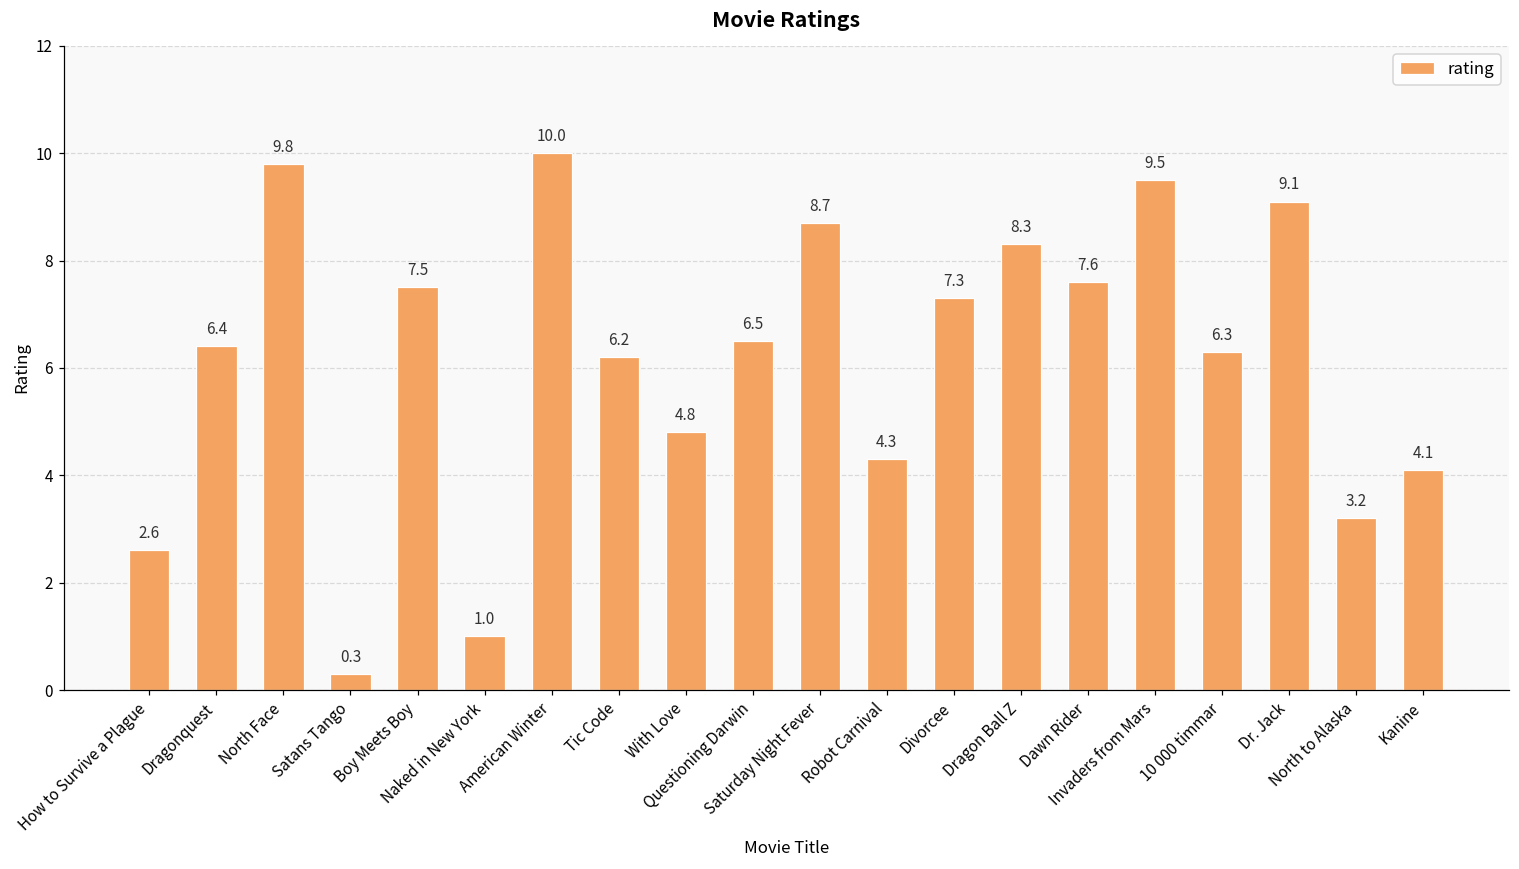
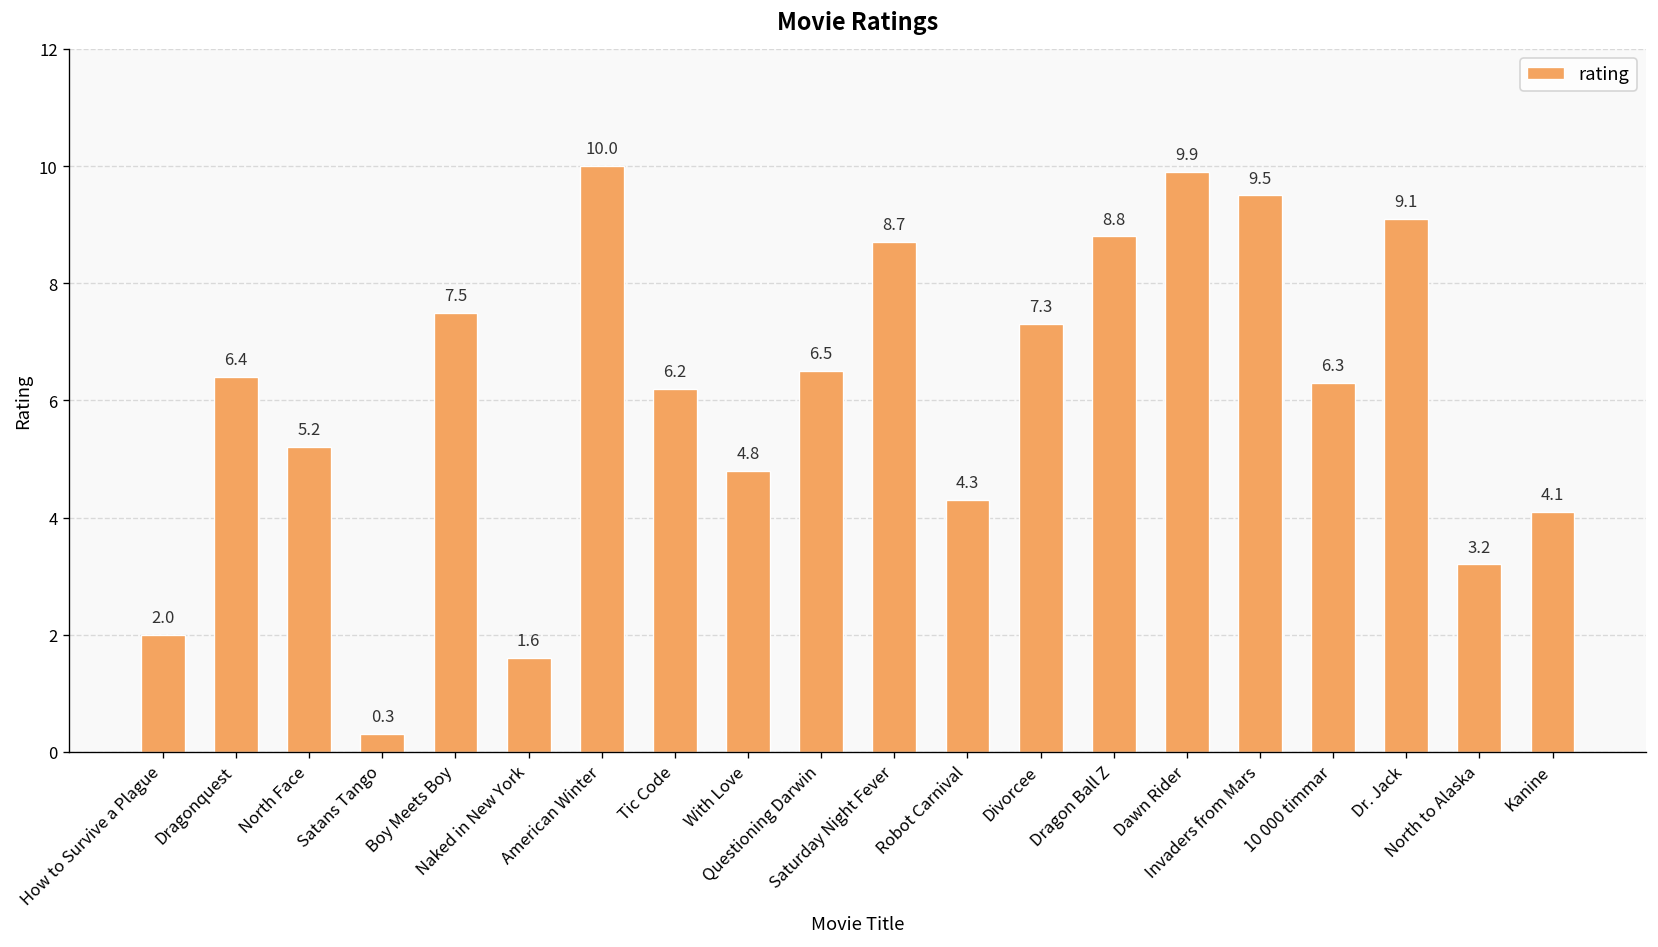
  {
-   "How to Survive a Plague": 2.6,
+   "How to Survive a Plague": 2.0,
    "Dragonquest": 6.4,
-   "North Face": 9.8,
+   "North Face": 5.2,
    "Satans Tango": 0.3,
    "Boy Meets Boy": 7.5,
-   "Naked in New York": 1.0,
+   "Naked in New York": 1.6,
    "American Winter": 10.0,
    "Tic Code": 6.2,
    "With Love": 4.8,
    "Questioning Darwin": 6.5,
    "Saturday Night Fever": 8.7,
    "Robot Carnival": 4.3,
    "Divorcee": 7.3,
-   "Dragon Ball Z": 8.3,
-   "Dawn Rider": 7.6,
+   "Dragon Ball Z": 8.8,
+   "Dawn Rider": 9.9,
    "Invaders from Mars": 9.5,
    "10 000 timmar": 6.3,
    "Dr. Jack": 9.1,
    "North to Alaska": 3.2,
    "Kanine": 4.1
  }
